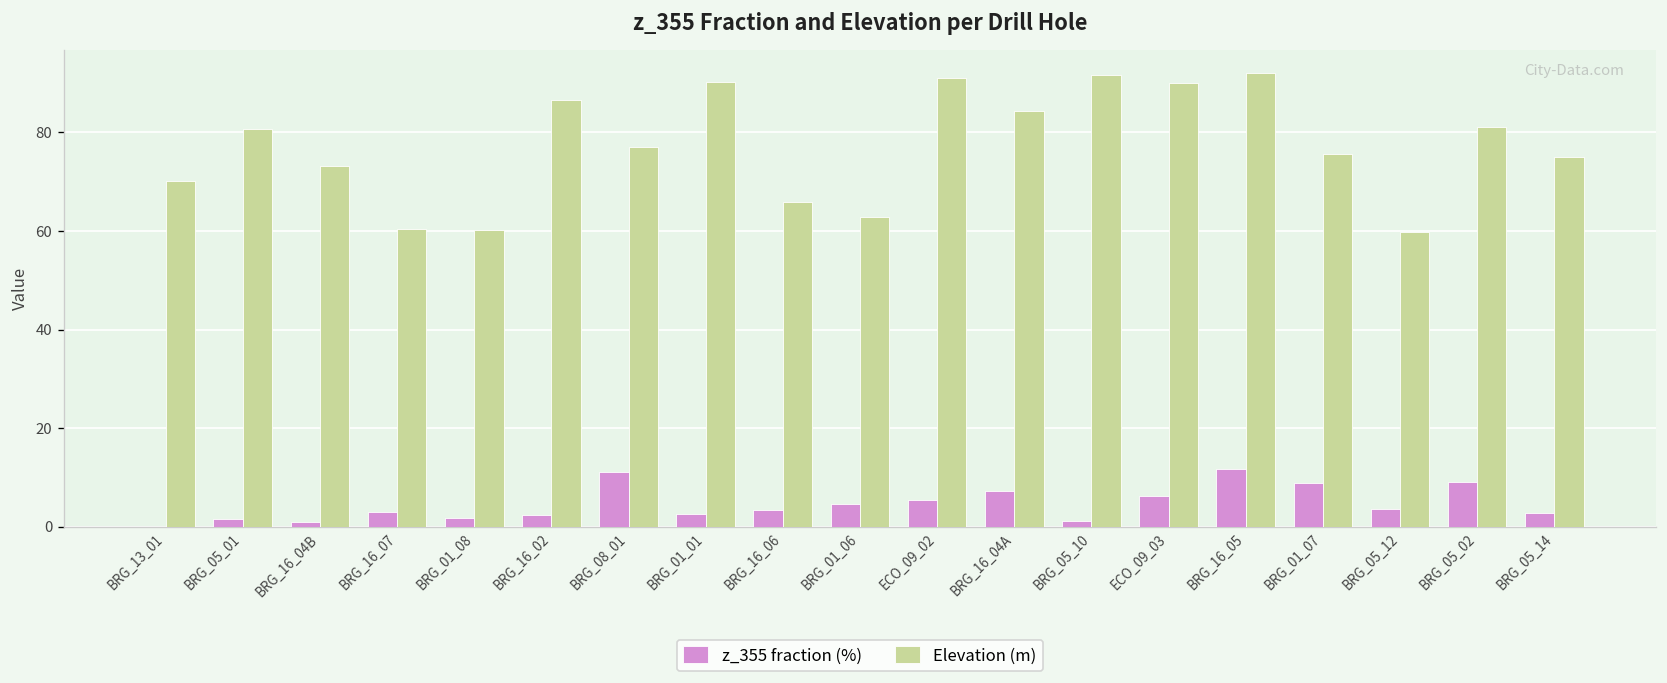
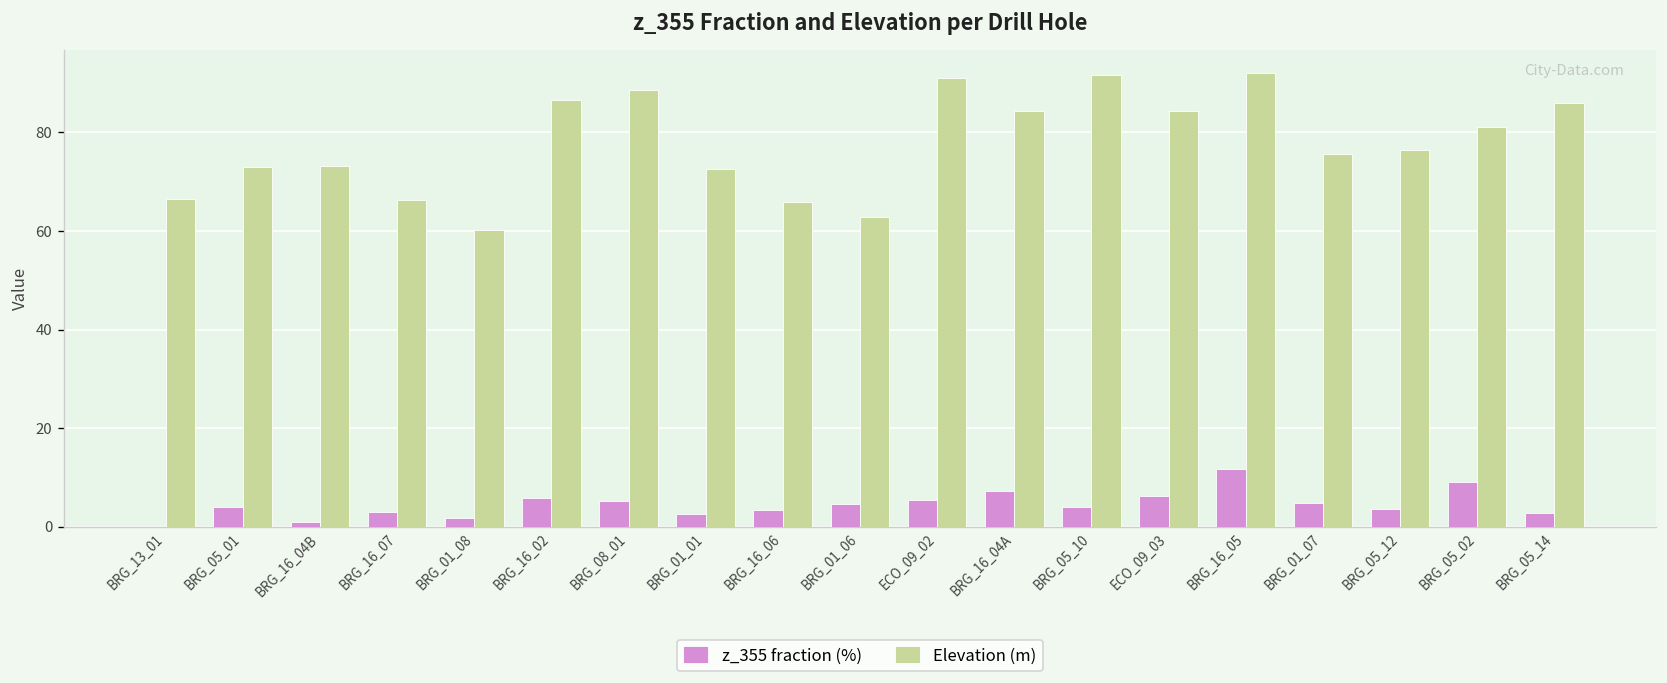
  {
    "z_355 fraction (%)": {
      "BRG_13_01": 0,
-     "BRG_05_01": 2,
+     "BRG_05_01": 4,
      "BRG_16_04B": 1,
      "BRG_16_07": 3,
      "BRG_01_08": 2,
-     "BRG_16_02": 2,
-     "BRG_08_01": 11,
+     "BRG_16_02": 6,
+     "BRG_08_01": 5,
      "BRG_01_01": 3,
      "BRG_16_06": 3,
      "BRG_01_06": 5,
      "ECO_09_02": 5,
      "BRG_16_04A": 7,
-     "BRG_05_10": 1,
+     "BRG_05_10": 4,
      "ECO_09_03": 6,
      "BRG_16_05": 12,
-     "BRG_01_07": 9,
+     "BRG_01_07": 5,
      "BRG_05_12": 4,
      "BRG_05_02": 9,
      "BRG_05_14": 3
    },
    "Elevation (m)": {
-     "BRG_13_01": 70,
-     "BRG_05_01": 81,
+     "BRG_13_01": 66,
+     "BRG_05_01": 73,
      "BRG_16_04B": 73,
-     "BRG_16_07": 60,
+     "BRG_16_07": 66,
      "BRG_01_08": 60,
      "BRG_16_02": 87,
-     "BRG_08_01": 77,
-     "BRG_01_01": 90,
+     "BRG_08_01": 89,
+     "BRG_01_01": 73,
      "BRG_16_06": 66,
      "BRG_01_06": 63,
      "ECO_09_02": 91,
      "BRG_16_04A": 84,
      "BRG_05_10": 92,
-     "ECO_09_03": 90,
+     "ECO_09_03": 84,
      "BRG_16_05": 92,
      "BRG_01_07": 76,
-     "BRG_05_12": 60,
+     "BRG_05_12": 76,
      "BRG_05_02": 81,
-     "BRG_05_14": 75
+     "BRG_05_14": 86
    }
  }
